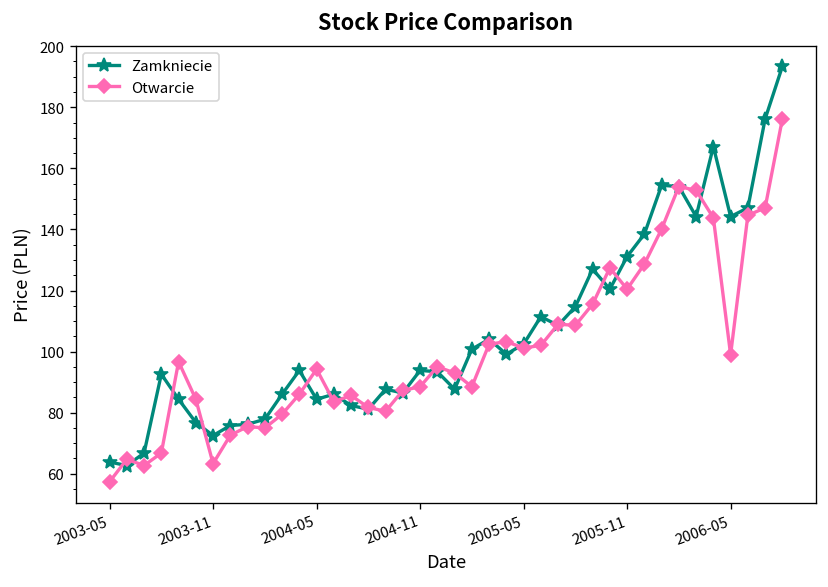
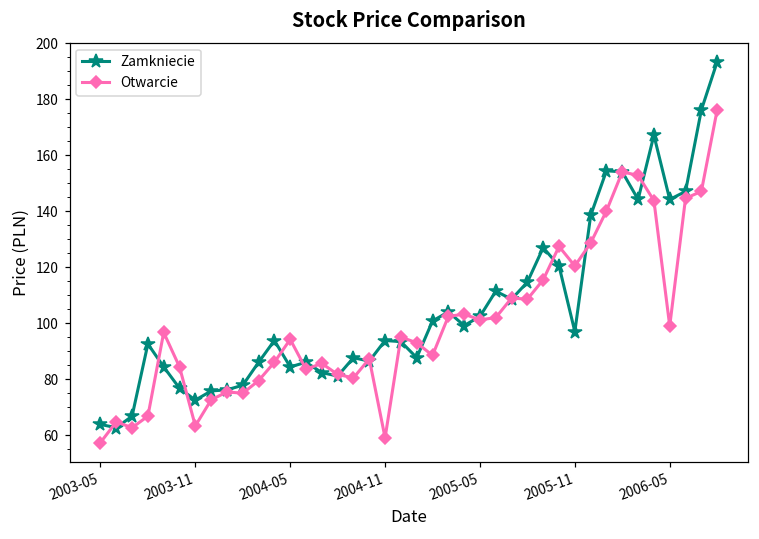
  {
    "Zamkniecie": {
      "2003-05": 64,
      "2003-11": 73,
      "2004-05": 84,
      "2004-11": 94,
      "2005-05": 102,
-     "2005-11": 131,
+     "2005-11": 97,
      "2006-05": 144
    },
    "Otwarcie": {
      "2003-05": 57,
      "2003-11": 63,
      "2004-05": 94,
-     "2004-11": 88,
+     "2004-11": 59,
      "2005-05": 101,
      "2005-11": 120,
      "2006-05": 99
    }
  }
